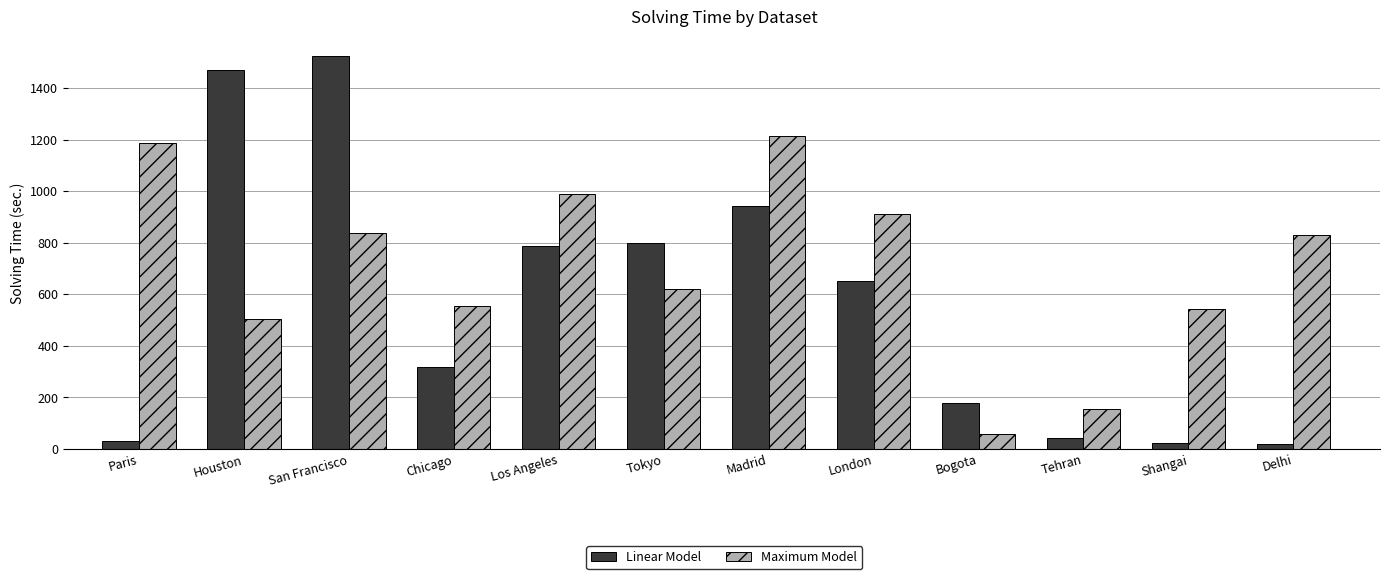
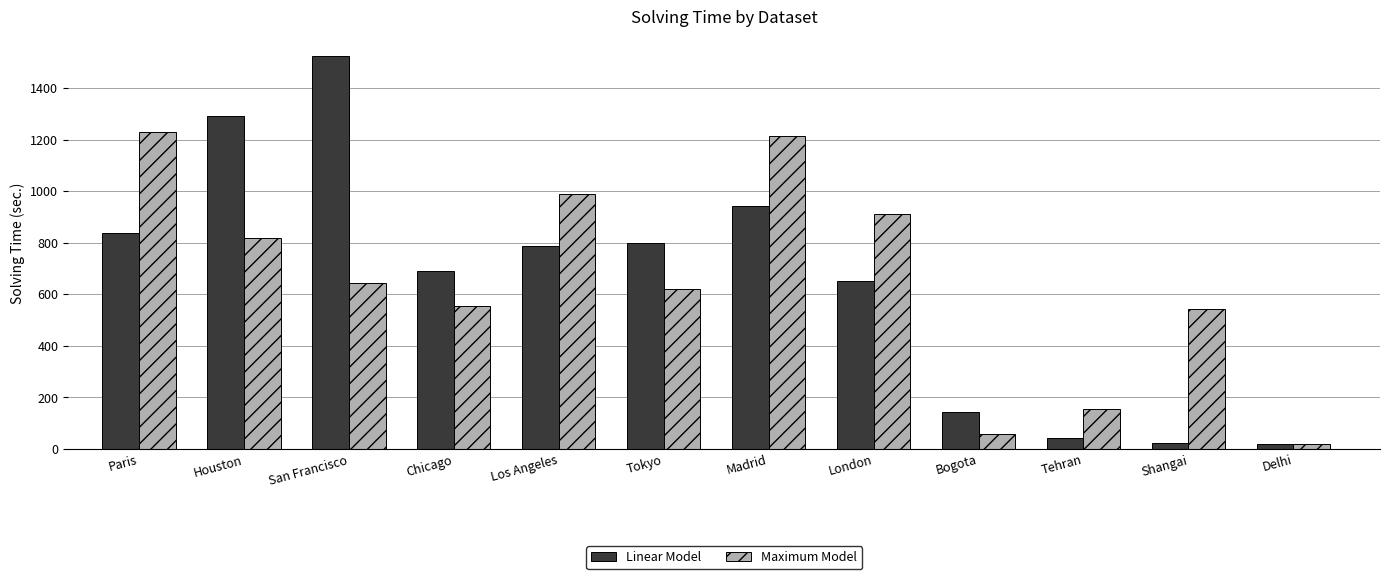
  {
    "Linear Model": {
-     "Paris": 30,
-     "Houston": 1470,
+     "Paris": 840,
+     "Houston": 1290,
      "San Francisco": 1520,
-     "Chicago": 320,
+     "Chicago": 690,
      "Los Angeles": 790,
      "Tokyo": 800,
      "Madrid": 940,
      "London": 650,
-     "Bogota": 180,
+     "Bogota": 150,
      "Tehran": 40,
      "Shangai": 20,
      "Delhi": 20
    },
    "Maximum Model": {
-     "Paris": 1190,
-     "Houston": 510,
-     "San Francisco": 840,
+     "Paris": 1230,
+     "Houston": 820,
+     "San Francisco": 640,
      "Chicago": 560,
      "Los Angeles": 990,
      "Tokyo": 620,
      "Madrid": 1210,
      "London": 910,
      "Bogota": 60,
      "Tehran": 160,
      "Shangai": 540,
-     "Delhi": 830
+     "Delhi": 20
    }
  }
